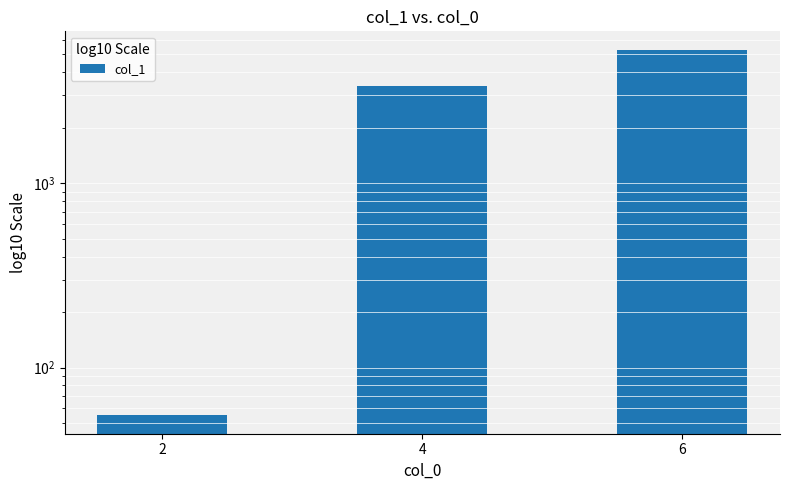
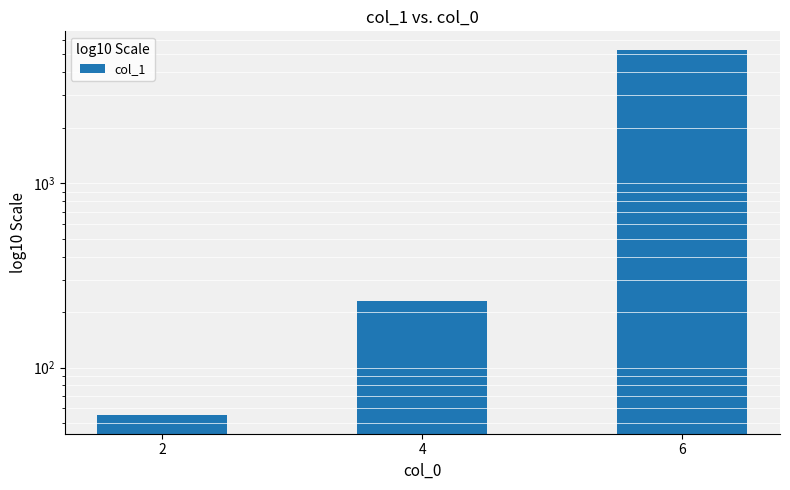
  {
    "2": 55,
-   "4": 3400,
+   "4": 230,
    "6": 5300
  }
